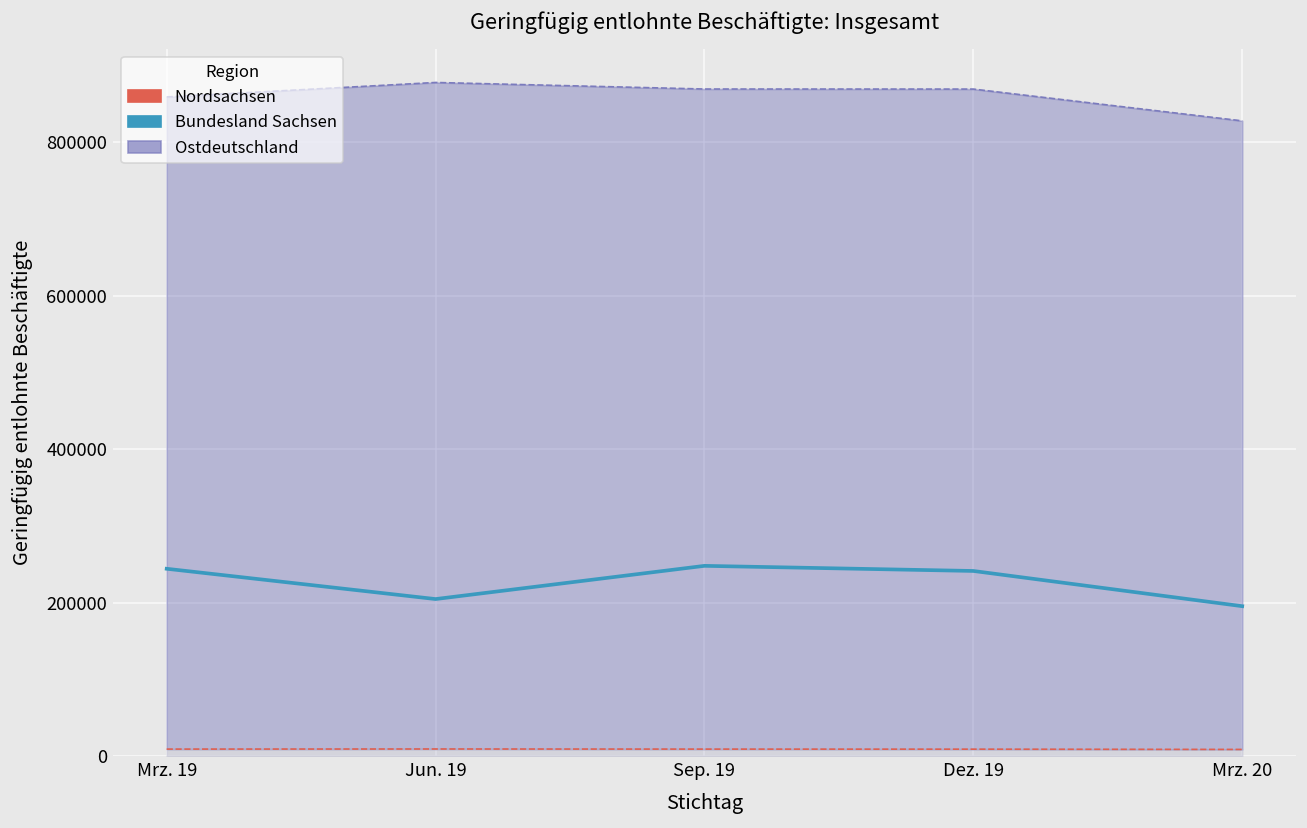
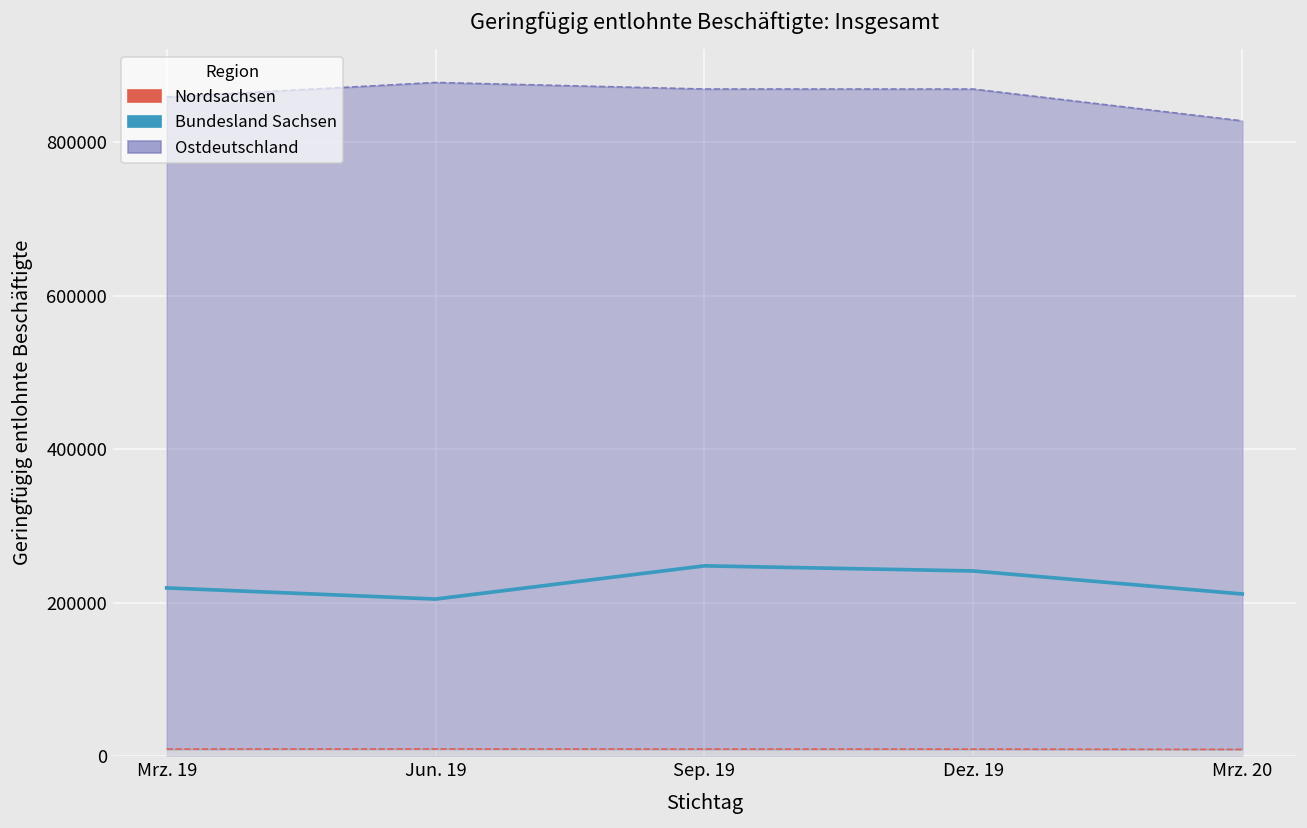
  {
    "Bundesland Sachsen": {
-     "Mrz. 19": 240000,
+     "Mrz. 19": 220000,
      "Jun. 19": 200000,
      "Sep. 19": 250000,
      "Dez. 19": 240000,
-     "Mrz. 20": 200000
+     "Mrz. 20": 210000
    },
    "Ostdeutschland": {
      "Jun. 19": 880000,
      "Sep. 19": 870000,
      "Dez. 19": 870000,
      "Mrz. 20": 830000
    }
  }
